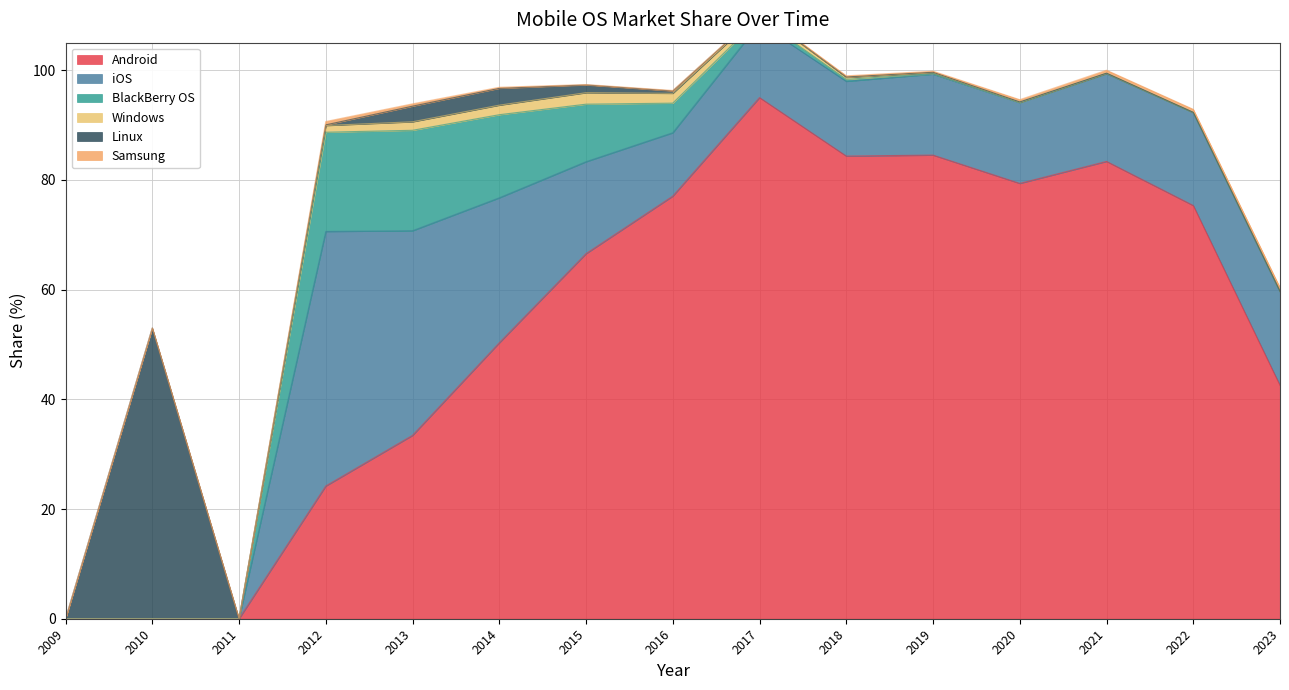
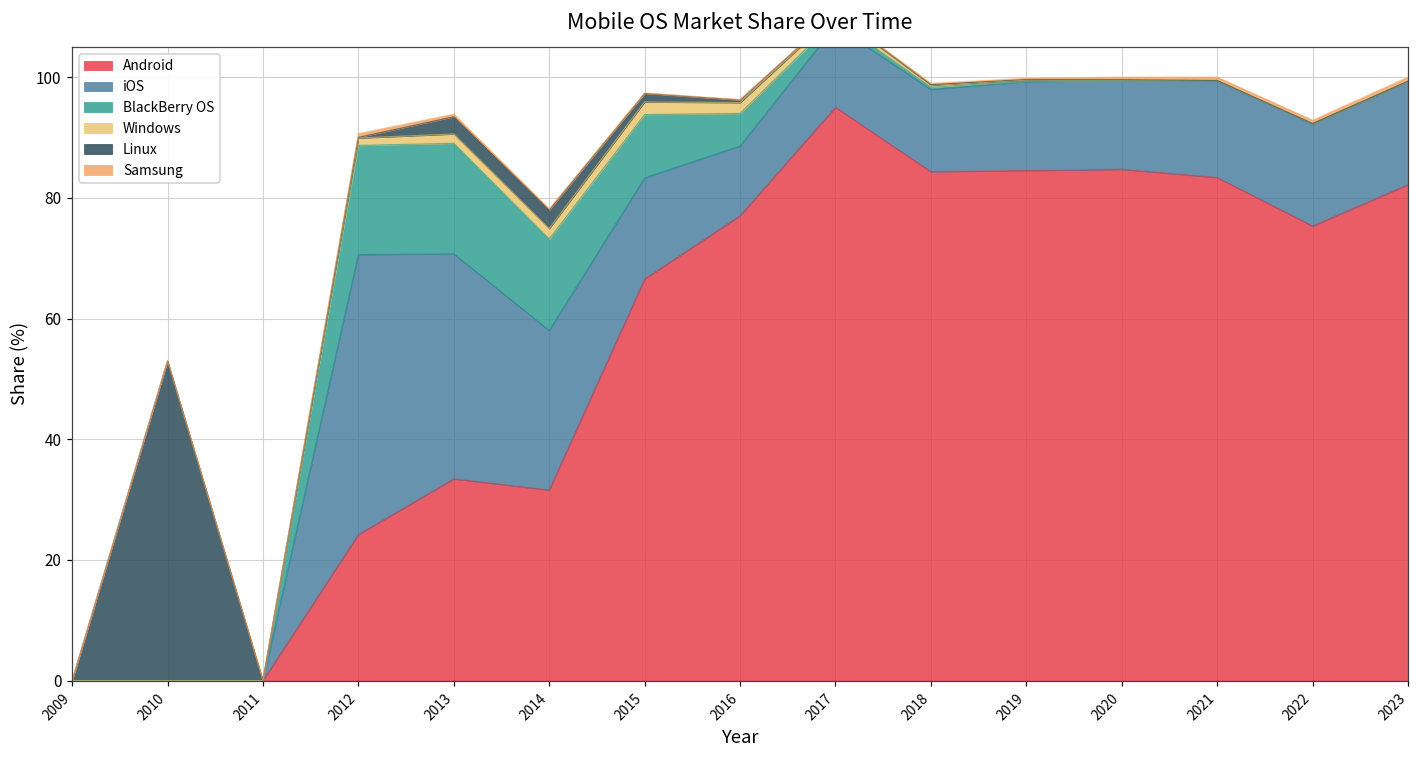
  {
    "Android": {
      "2012": 24,
      "2013": 33,
-     "2014": 50,
+     "2014": 32,
      "2015": 67,
      "2016": 77,
      "2017": 95,
      "2018": 84,
      "2019": 85,
-     "2020": 79,
+     "2020": 85,
      "2021": 83,
      "2022": 75,
-     "2023": 43
+     "2023": 82
    }
  }
